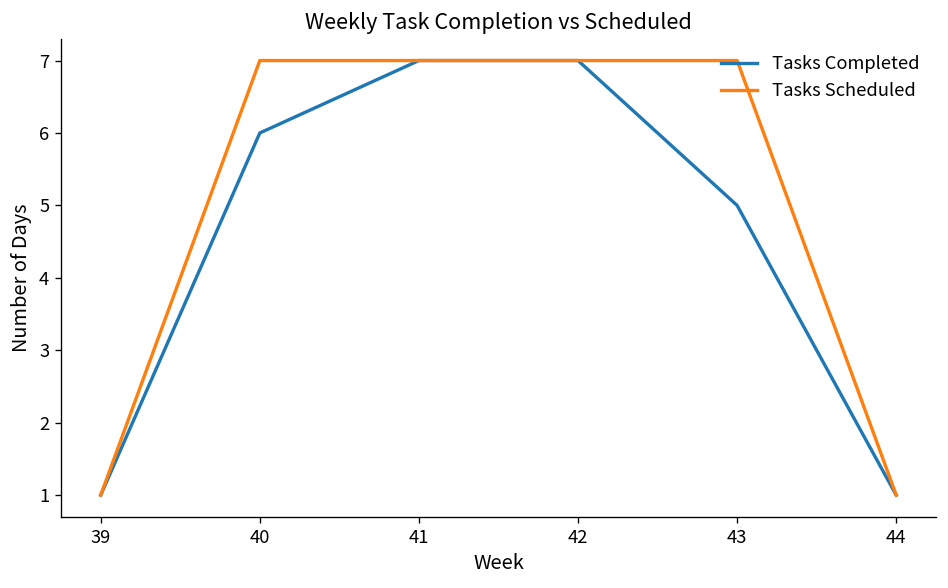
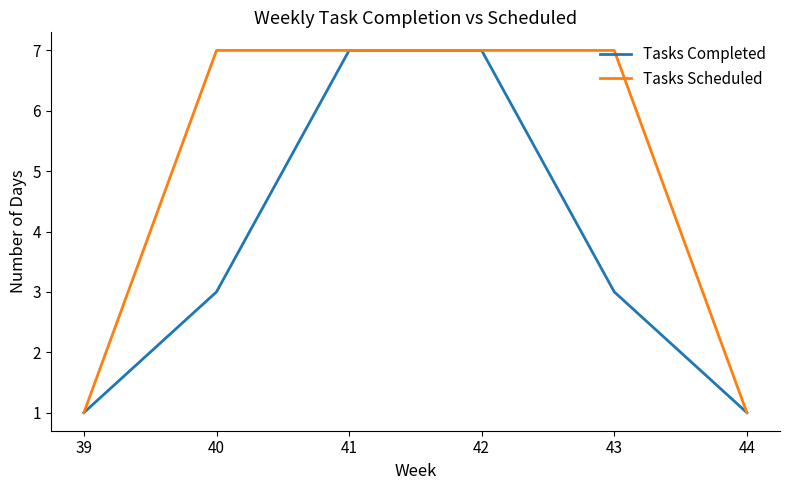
  {
    "Tasks Completed": {
-     "40": 6,
-     "43": 5
+     "40": 3,
+     "43": 3
    },
    "Tasks Scheduled": {
      "40": 7,
      "43": 7
    }
  }
